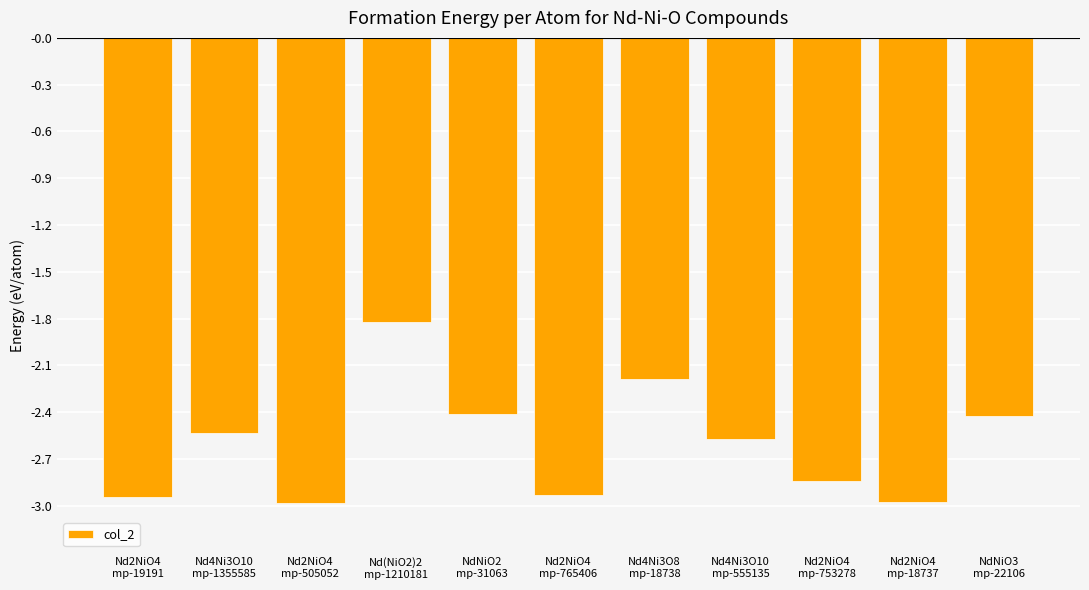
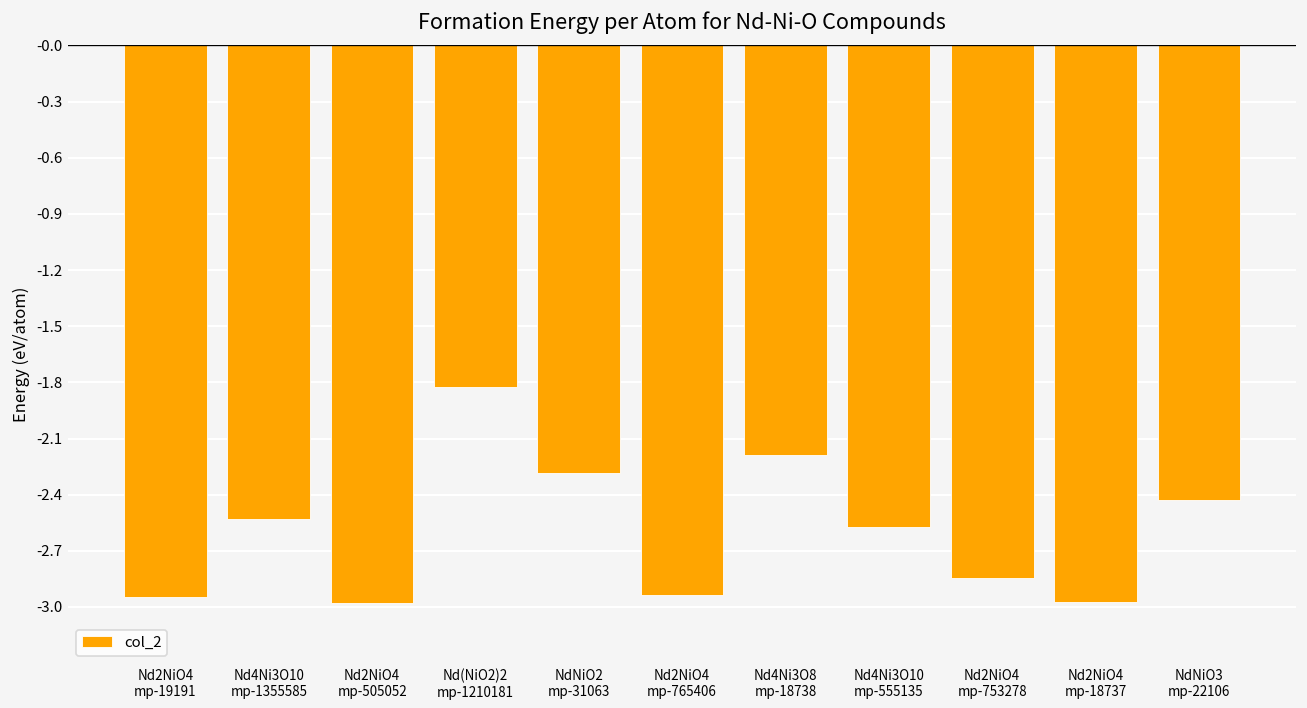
  {
    "Nd2NiO4 mp-19191": -2.94,
    "Nd4Ni3O10 mp-1355585": -2.53,
    "Nd2NiO4 mp-505052": -2.98,
    "Nd(NiO2)2 mp-1210181": -1.82,
-   "NdNiO2 mp-31063": -2.41,
+   "NdNiO2 mp-31063": -2.28,
    "Nd2NiO4 mp-765406": -2.93,
    "Nd4Ni3O8 mp-18738": -2.19,
    "Nd4Ni3O10 mp-555135": -2.57,
    "Nd2NiO4 mp-753278": -2.84,
    "Nd2NiO4 mp-18737": -2.98,
    "NdNiO3 mp-22106": -2.43
  }
